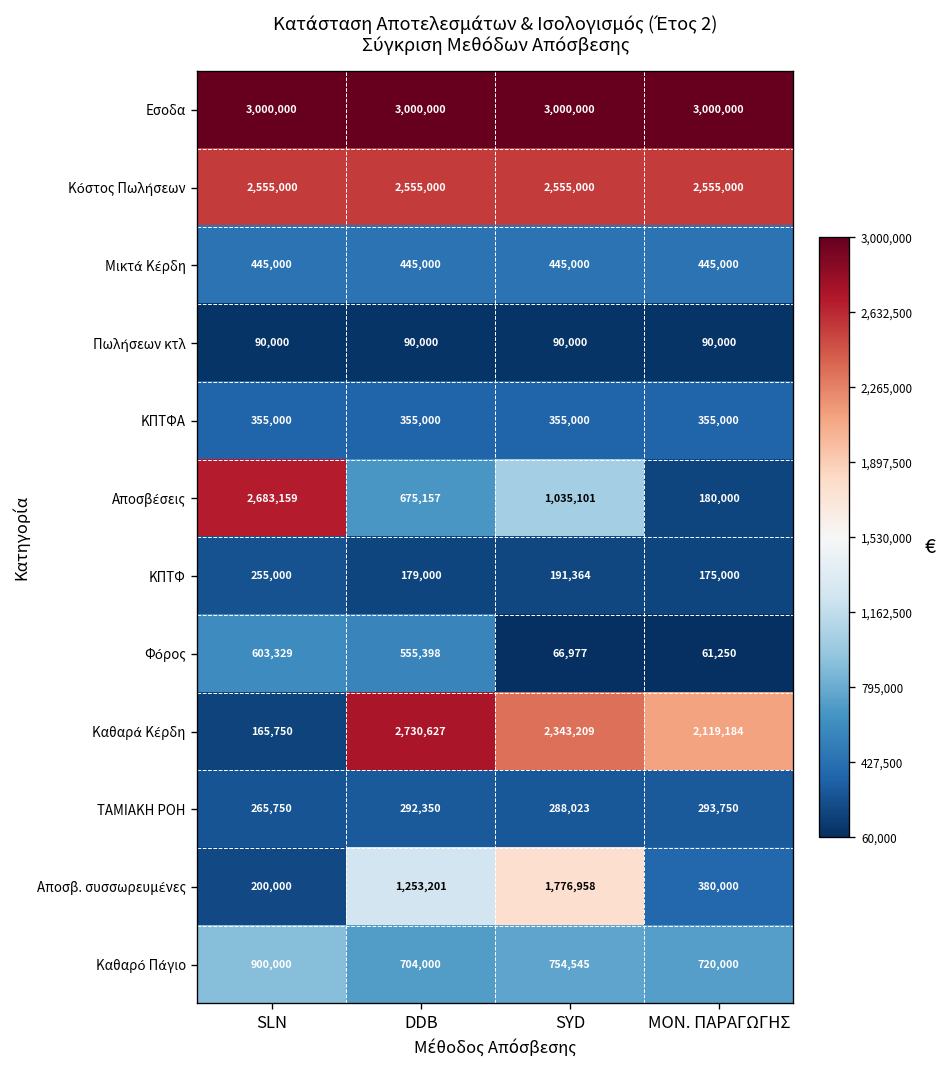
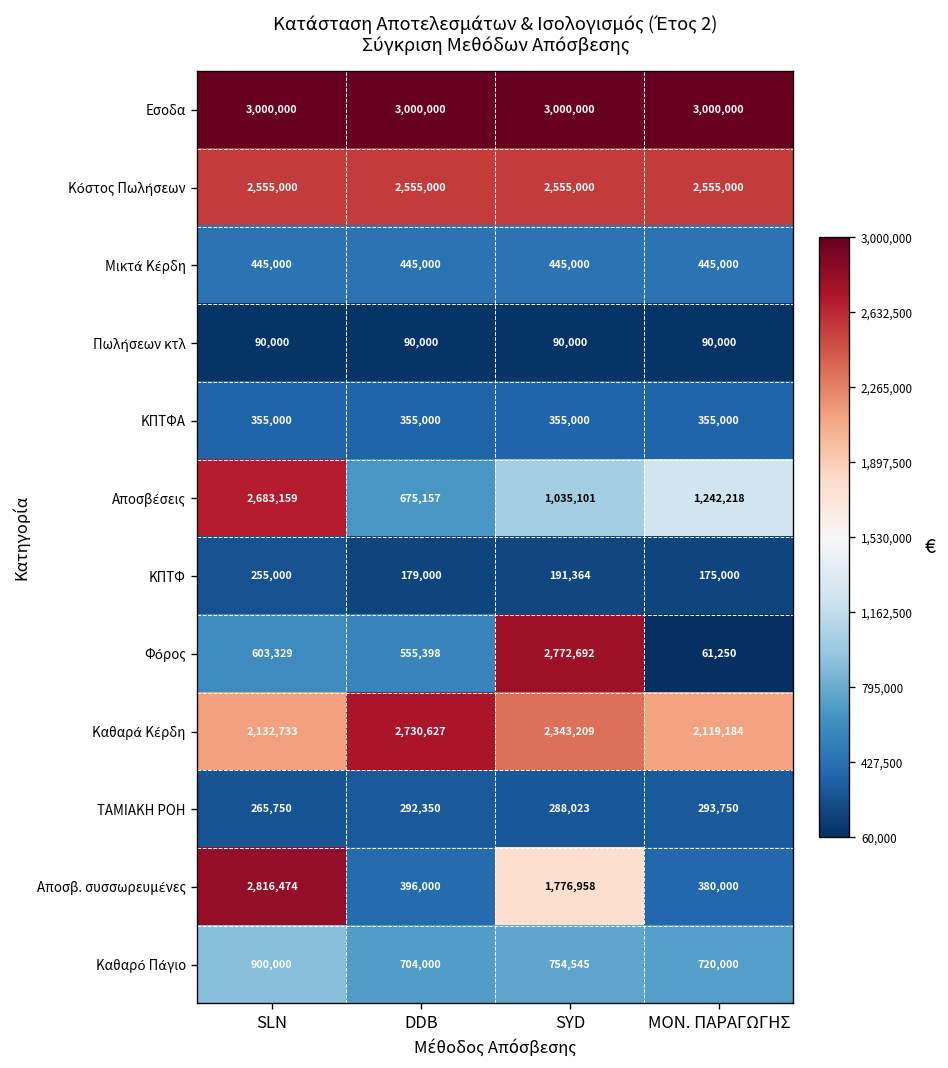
  {
    "Εσοδα": {
      "SLN": "3,000,000",
      "DDB": "3,000,000",
      "SYD": "3,000,000",
      "ΜΟΝ. ΠΑΡΑΓΩΓΗΣ": "3,000,000"
    },
    "Κόστος Πωλήσεων": {
      "SLN": "2,555,000",
      "DDB": "2,555,000",
      "SYD": "2,555,000",
      "ΜΟΝ. ΠΑΡΑΓΩΓΗΣ": "2,555,000"
    },
    "Μικτά Κέρδη": {
      "SLN": "445,000",
      "DDB": "445,000",
      "SYD": "445,000",
      "ΜΟΝ. ΠΑΡΑΓΩΓΗΣ": "445,000"
    },
    "Πωλήσεων κτλ": {
      "SLN": "90,000",
      "DDB": "90,000",
      "SYD": "90,000",
      "ΜΟΝ. ΠΑΡΑΓΩΓΗΣ": "90,000"
    },
    "ΚΠΤΦΑ": {
      "SLN": "355,000",
      "DDB": "355,000",
      "SYD": "355,000",
      "ΜΟΝ. ΠΑΡΑΓΩΓΗΣ": "355,000"
    },
    "Αποσβέσεις": {
      "SLN": "2,683,159",
      "DDB": "675,157",
      "SYD": "1,035,101",
-     "ΜΟΝ. ΠΑΡΑΓΩΓΗΣ": "180,000"
+     "ΜΟΝ. ΠΑΡΑΓΩΓΗΣ": "1,242,218"
    },
    "ΚΠΤΦ": {
      "SLN": "255,000",
      "DDB": "179,000",
      "SYD": "191,364",
      "ΜΟΝ. ΠΑΡΑΓΩΓΗΣ": "175,000"
    },
    "Φόρος": {
      "SLN": "603,329",
      "DDB": "555,398",
-     "SYD": "66,977",
+     "SYD": "2,772,692",
      "ΜΟΝ. ΠΑΡΑΓΩΓΗΣ": "61,250"
    },
    "Καθαρά Κέρδη": {
-     "SLN": "165,750",
+     "SLN": "2,132,733",
      "DDB": "2,730,627",
      "SYD": "2,343,209",
      "ΜΟΝ. ΠΑΡΑΓΩΓΗΣ": "2,119,184"
    },
    "ΤΑΜΙΑΚΗ ΡΟΗ": {
      "SLN": "265,750",
      "DDB": "292,350",
      "SYD": "288,023",
      "ΜΟΝ. ΠΑΡΑΓΩΓΗΣ": "293,750"
    },
    "Αποσβ. συσσωρευμένες": {
-     "SLN": "200,000",
-     "DDB": "1,253,201",
+     "SLN": "2,816,474",
+     "DDB": "396,000",
      "SYD": "1,776,958",
      "ΜΟΝ. ΠΑΡΑΓΩΓΗΣ": "380,000"
    },
    "Καθαρό Πάγιο": {
      "SLN": "900,000",
      "DDB": "704,000",
      "SYD": "754,545",
      "ΜΟΝ. ΠΑΡΑΓΩΓΗΣ": "720,000"
    }
  }
